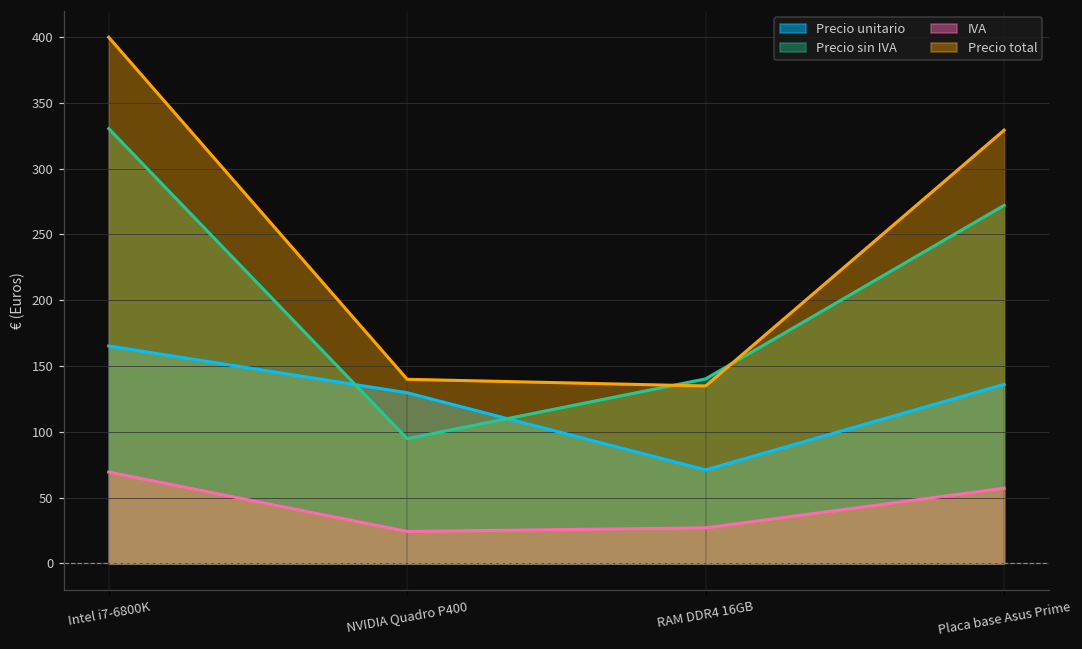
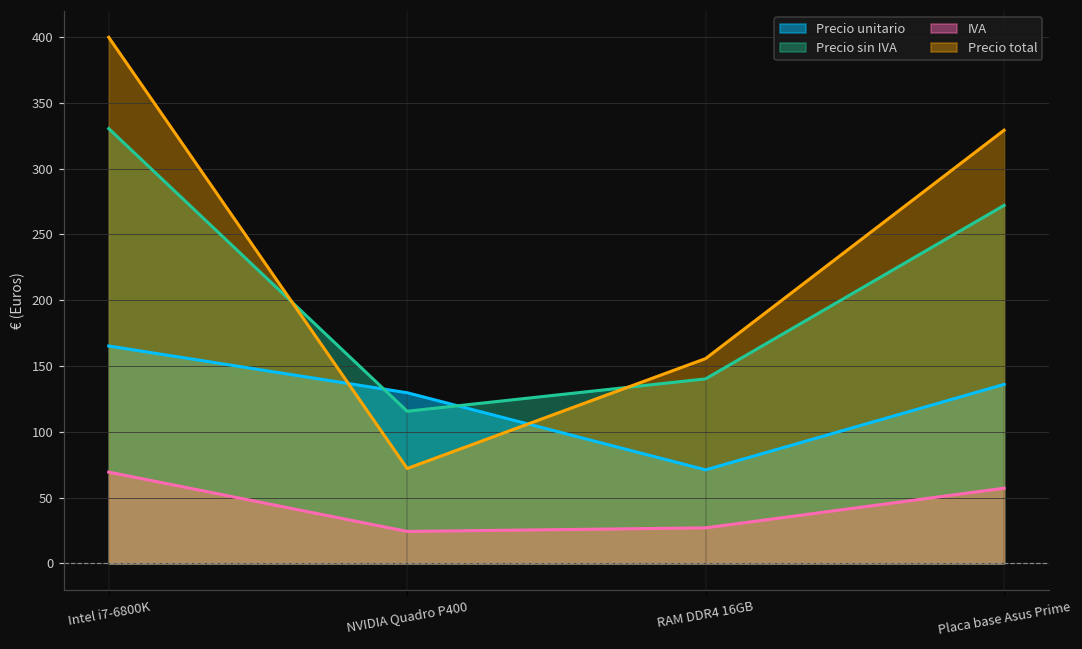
  {
    "Precio unitario": {
      "Intel i7-6800K": 165,
      "NVIDIA Quadro P400": 130,
      "RAM DDR4 16GB": 71,
      "Placa base Asus Prime": 136
    },
    "Precio sin IVA": {
      "Intel i7-6800K": 330,
-     "NVIDIA Quadro P400": 95,
+     "NVIDIA Quadro P400": 116,
      "RAM DDR4 16GB": 140,
      "Placa base Asus Prime": 272
    },
    "IVA": {
      "Intel i7-6800K": 69,
      "NVIDIA Quadro P400": 24,
      "RAM DDR4 16GB": 27,
      "Placa base Asus Prime": 57
    },
    "Precio total": {
      "Intel i7-6800K": 400,
-     "NVIDIA Quadro P400": 140,
-     "RAM DDR4 16GB": 135,
+     "NVIDIA Quadro P400": 72,
+     "RAM DDR4 16GB": 156,
      "Placa base Asus Prime": 329
    }
  }
